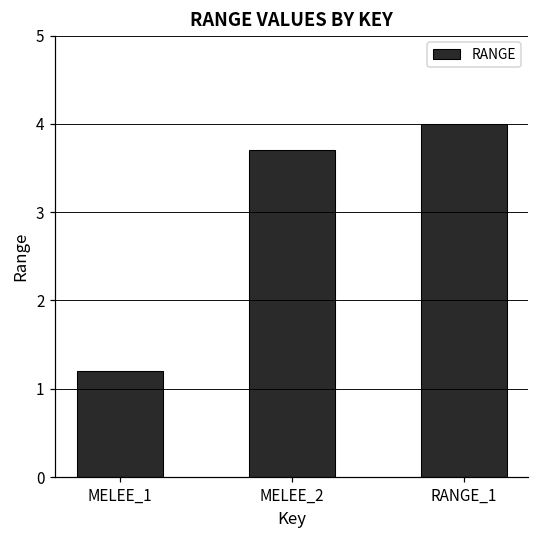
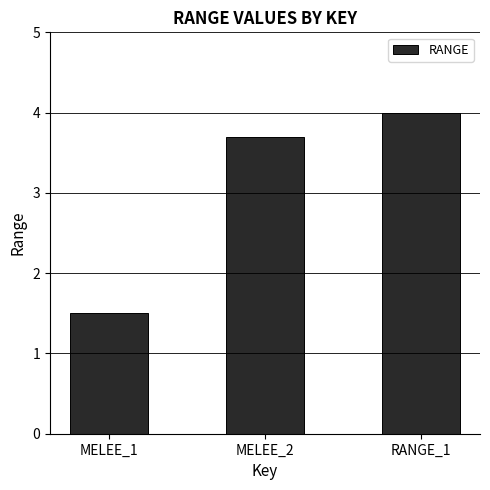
  {
-   "MELEE_1": 1.2,
+   "MELEE_1": 1.5,
    "MELEE_2": 3.7,
    "RANGE_1": 4.0
  }
